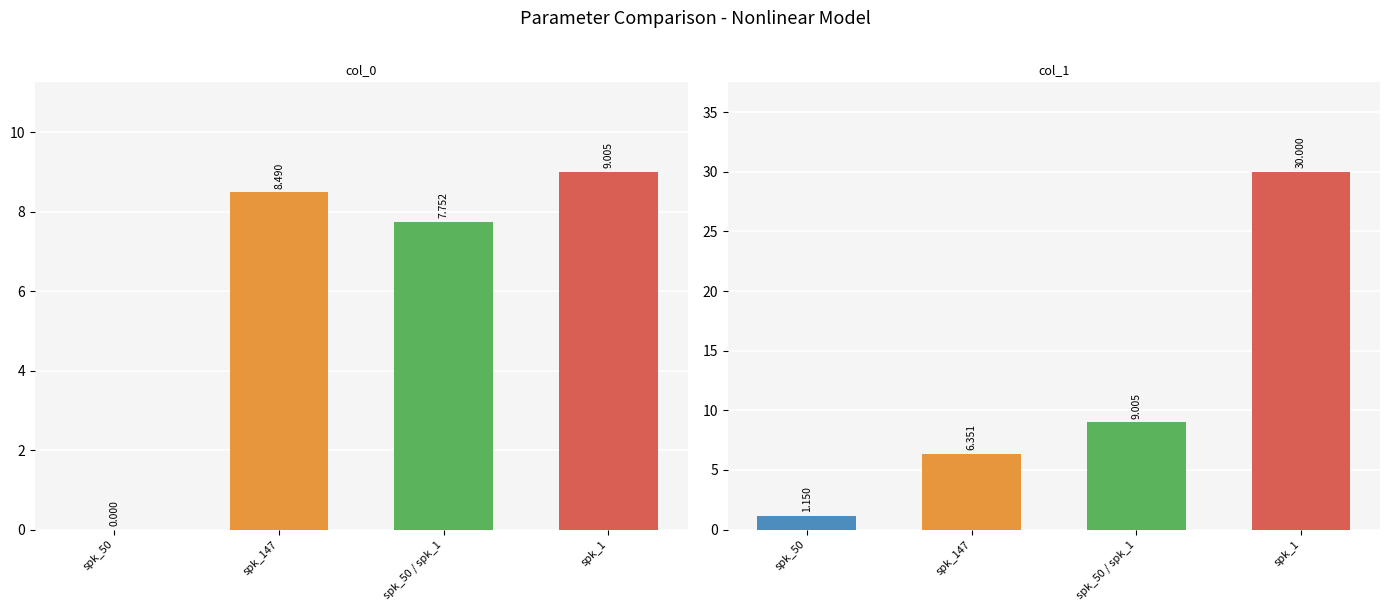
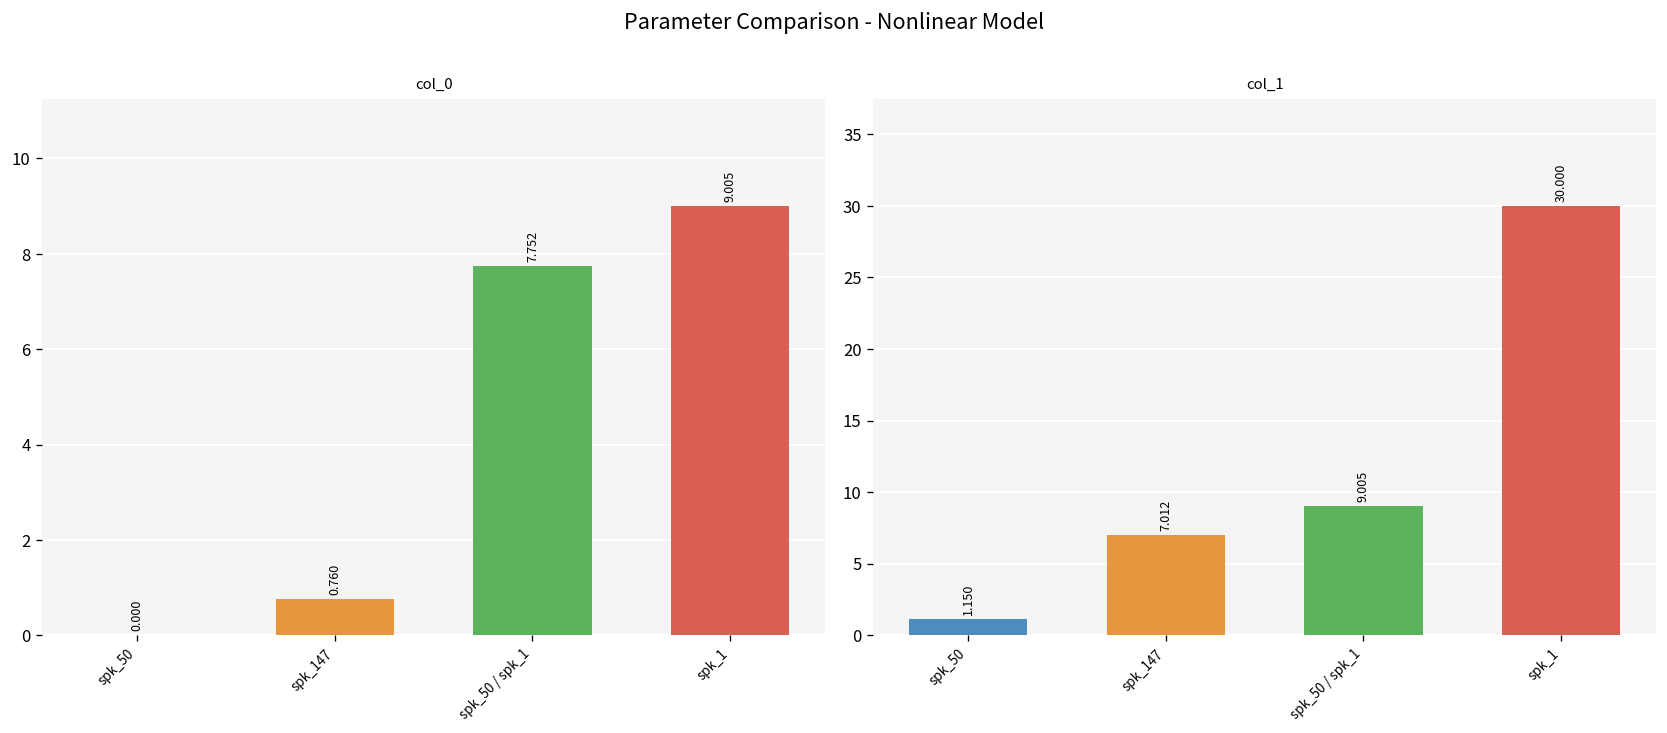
  {
    "col_0": {
      "spk_50": 0.000,
-     "spk_147": 8.490,
+     "spk_147": 0.760,
      "spk_50 / spk_1": 7.752,
      "spk_1": 9.005
    },
    "col_1": {
      "spk_50": 1.150,
-     "spk_147": 6.351,
+     "spk_147": 7.012,
      "spk_50 / spk_1": 9.005,
      "spk_1": 30.000
    }
  }
